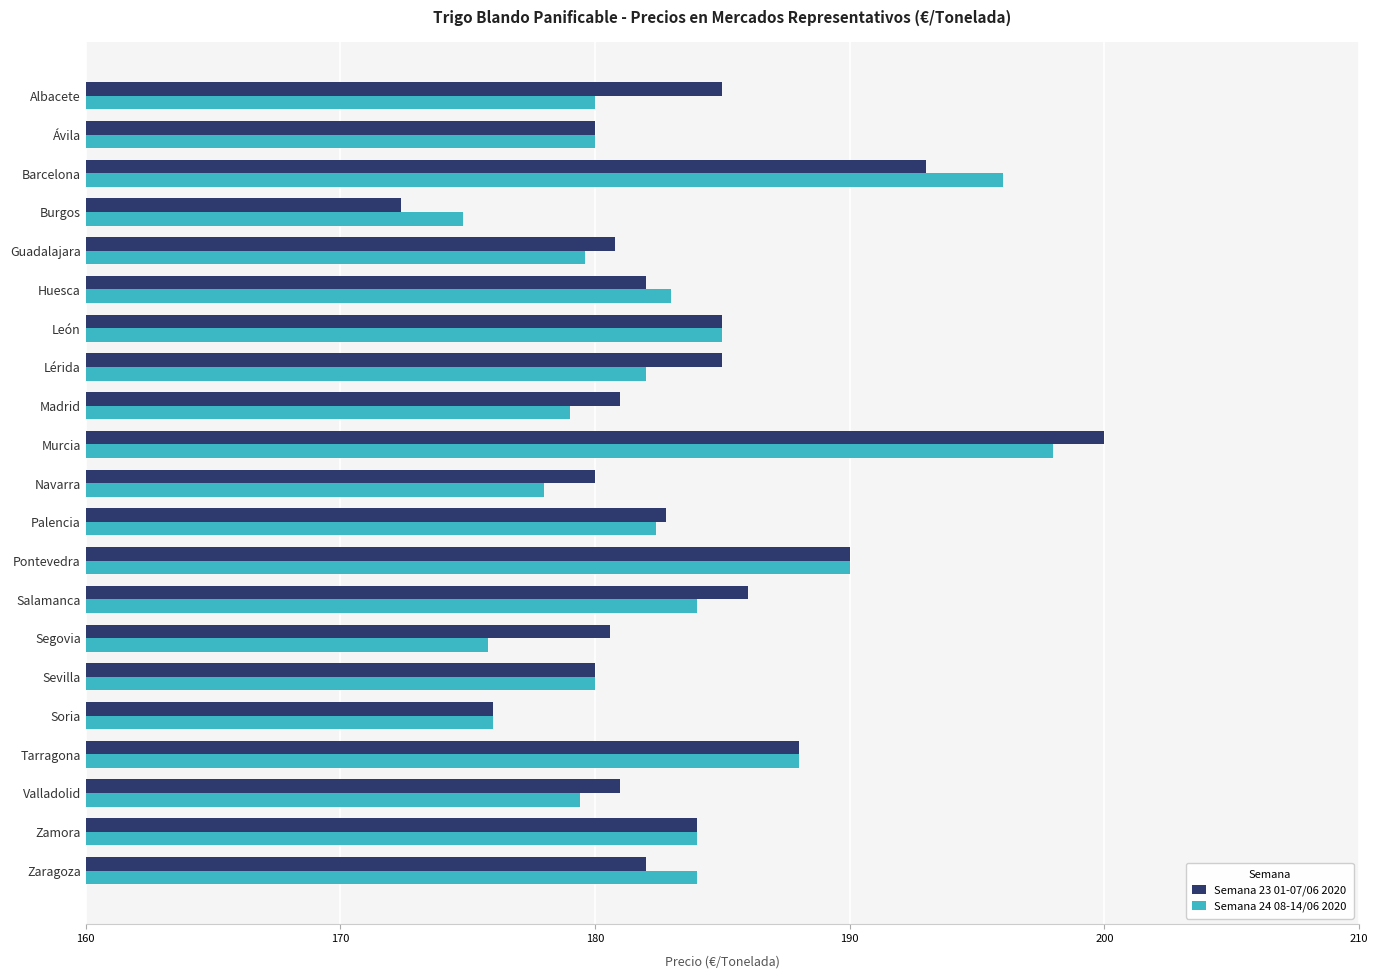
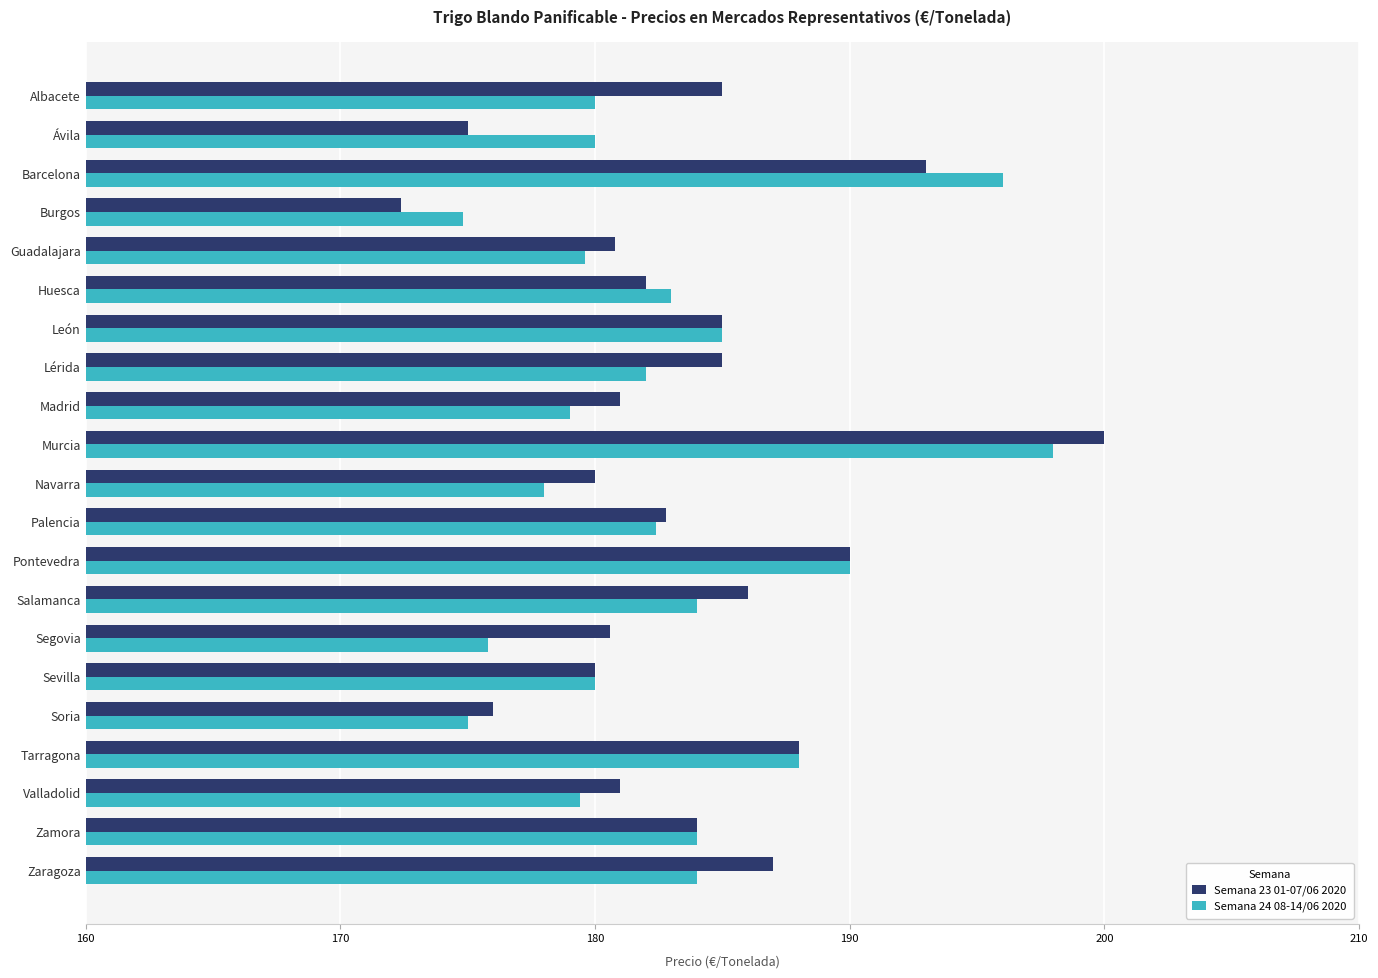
  {
    "Semana 23 01-07/06 2020": {
      "Albacete": 185,
-     "Ávila": 180,
+     "Ávila": 175,
      "Barcelona": 193,
      "Burgos": 172.4,
      "Guadalajara": 180.8,
      "Huesca": 182,
      "León": 185,
      "Lérida": 185,
      "Madrid": 181,
      "Murcia": 200,
      "Navarra": 180,
      "Palencia": 182.8,
      "Pontevedra": 190,
      "Salamanca": 186,
      "Segovia": 180.6,
      "Sevilla": 180,
      "Soria": 176,
      "Tarragona": 188,
      "Valladolid": 181,
      "Zamora": 184,
-     "Zaragoza": 182
+     "Zaragoza": 187
    },
    "Semana 24 08-14/06 2020": {
      "Albacete": 180,
      "Ávila": 180,
      "Barcelona": 196,
      "Burgos": 174.8,
      "Guadalajara": 179.6,
      "Huesca": 183,
      "León": 185,
      "Lérida": 182,
      "Madrid": 179,
      "Murcia": 198,
      "Navarra": 178,
      "Palencia": 182.4,
      "Pontevedra": 190,
      "Salamanca": 184,
      "Segovia": 175.8,
      "Sevilla": 180,
-     "Soria": 176,
+     "Soria": 175,
      "Tarragona": 188,
      "Valladolid": 179.4,
      "Zamora": 184,
      "Zaragoza": 184
    }
  }
